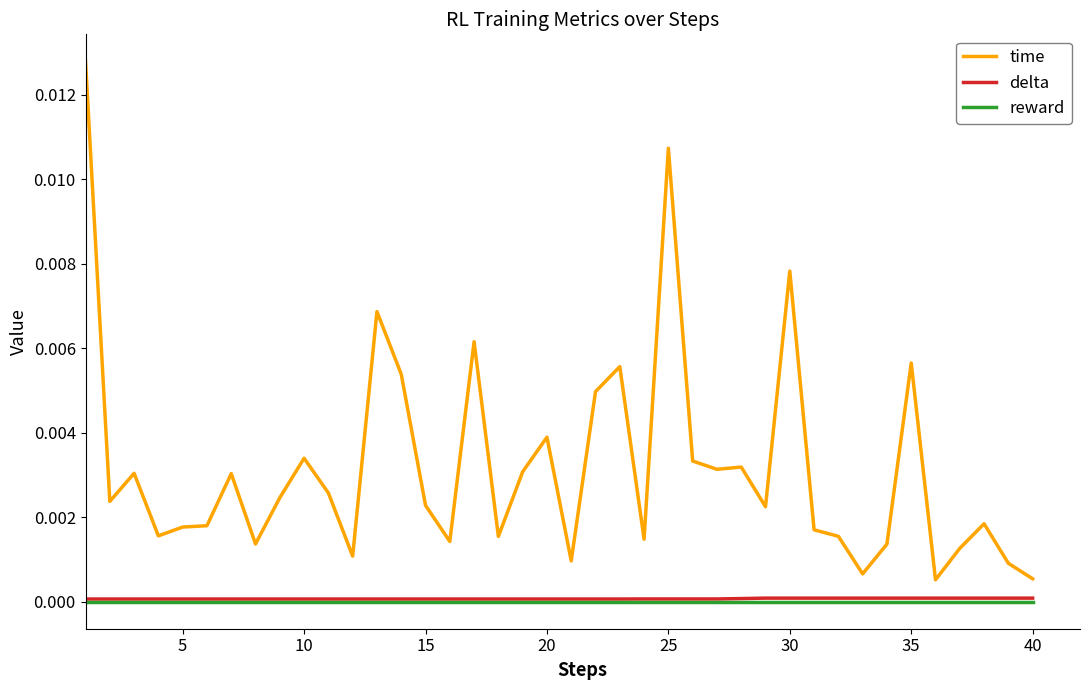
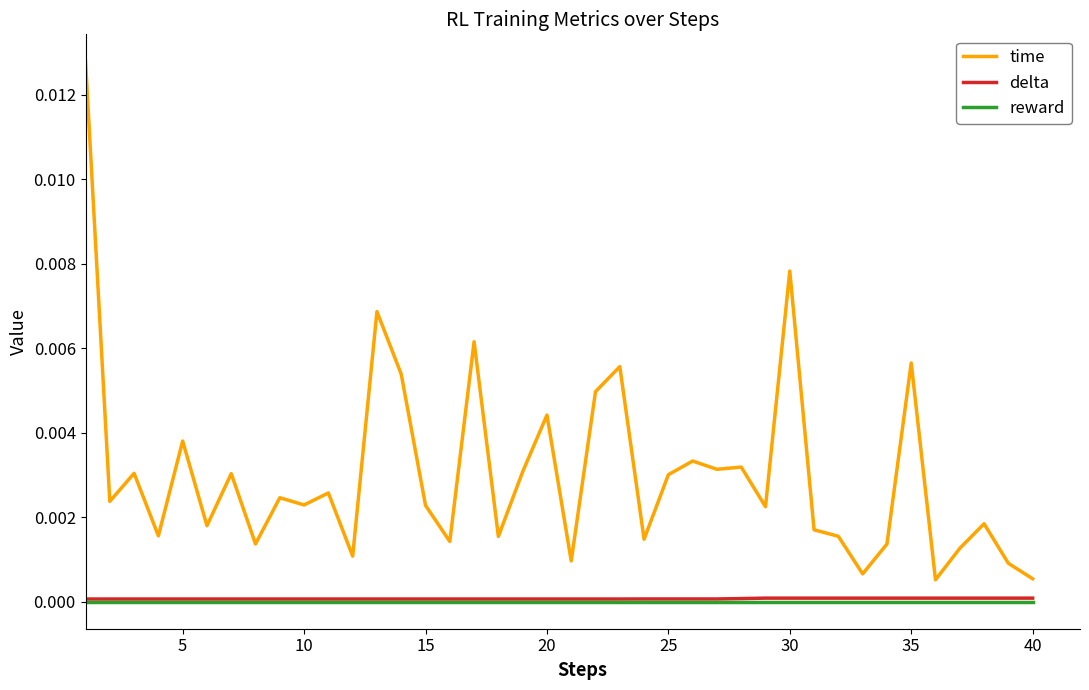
  {
    "time": {
-     "5": 0.0018,
-     "10": 0.0034,
+     "5": 0.0038,
+     "10": 0.0023,
      "15": 0.0023,
-     "20": 0.0039,
-     "25": 0.0107,
+     "20": 0.0044,
+     "25": 0.0030,
      "30": 0.0078,
      "35": 0.0057,
      "40": 0.0005
    },
    "delta": {
      "5": 0.0001,
      "10": 0.0001,
      "15": 0.0001,
      "20": 0.0001,
      "25": 0.0001,
      "30": 0.0001,
      "35": 0.0001,
      "40": 0.0001
    },
    "reward": {
      "5": 0.0000,
      "10": 0.0000,
      "15": 0.0000,
      "20": 0.0000,
      "25": 0.0000,
      "30": 0.0000,
      "35": 0.0000,
      "40": 0.0000
    }
  }
